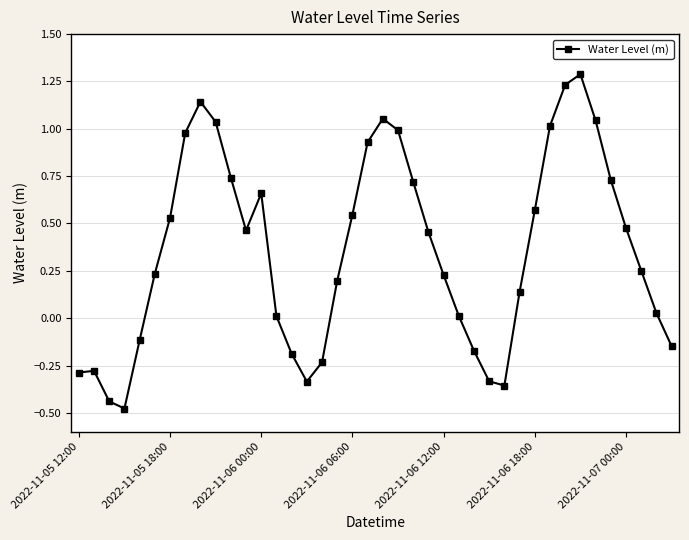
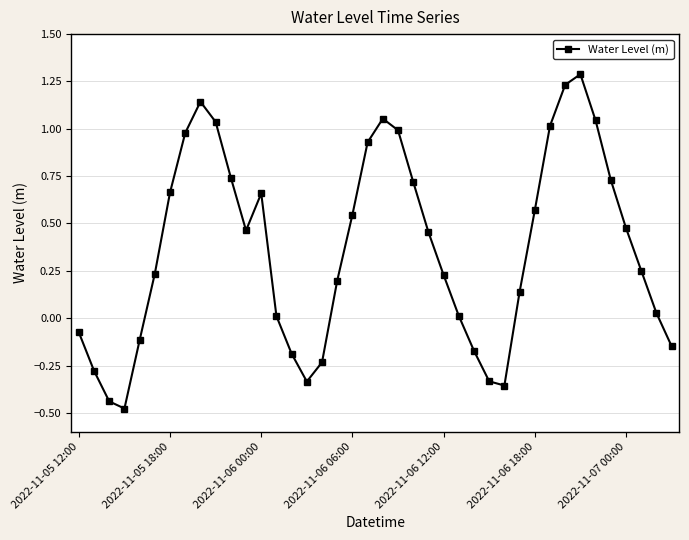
  {
-   "2022-11-05 12:00": -0.29,
-   "2022-11-05 18:00": 0.53,
+   "2022-11-05 12:00": -0.08,
+   "2022-11-05 18:00": 0.66,
    "2022-11-06 00:00": 0.66,
    "2022-11-06 06:00": 0.55,
    "2022-11-06 12:00": 0.23,
    "2022-11-06 18:00": 0.57,
    "2022-11-07 00:00": 0.48
  }
